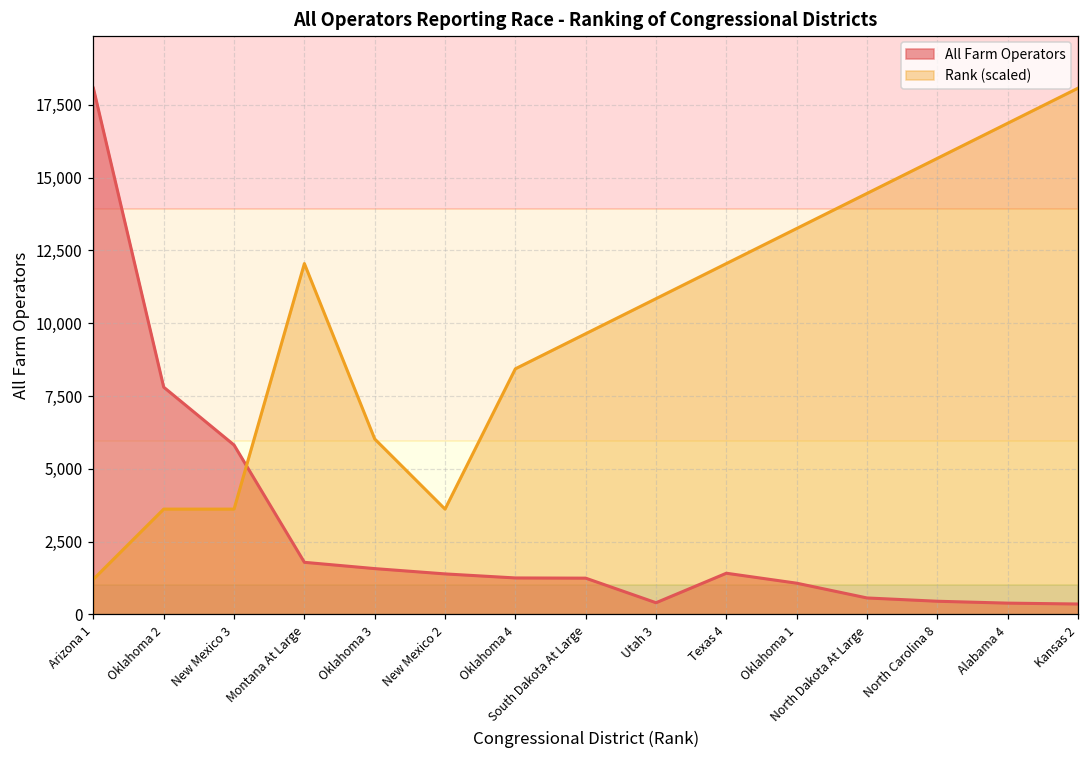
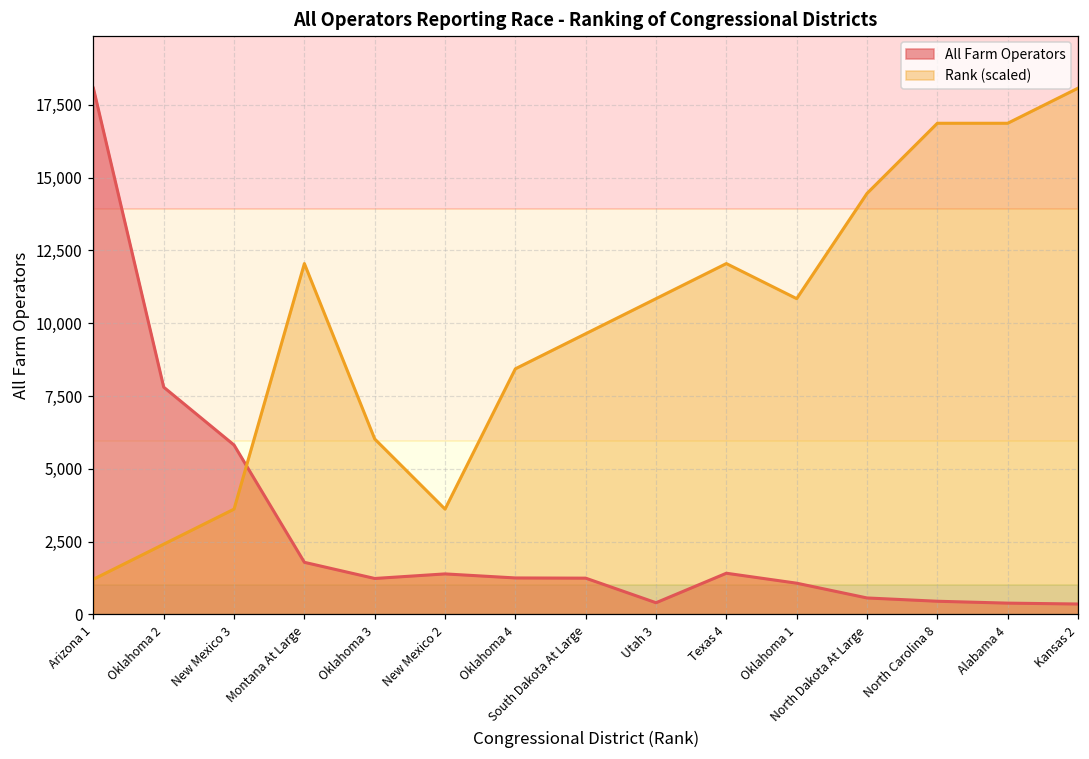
  {
    "All Farm Operators": {
      "Arizona 1": "18,100",
      "Oklahoma 2": "7,800",
      "New Mexico 3": "5,800",
      "Montana At Large": "1,800",
-     "Oklahoma 3": "1,600",
+     "Oklahoma 3": "1,200",
      "New Mexico 2": "1,400",
      "Oklahoma 4": "1,300",
      "South Dakota At Large": "1,200",
      "Utah 3": "400",
      "Texas 4": "1,400",
      "Oklahoma 1": "1,100",
      "North Dakota At Large": "600",
      "North Carolina 8": "500",
      "Alabama 4": "400",
      "Kansas 2": "400"
    },
    "Rank (scaled)": {
      "Arizona 1": "1,200",
-     "Oklahoma 2": "3,600",
+     "Oklahoma 2": "2,400",
      "New Mexico 3": "3,600",
      "Montana At Large": "12,000",
      "Oklahoma 3": "6,000",
      "New Mexico 2": "3,600",
      "Oklahoma 4": "8,400",
      "South Dakota At Large": "9,600",
      "Utah 3": "10,800",
      "Texas 4": "12,000",
-     "Oklahoma 1": "13,300",
+     "Oklahoma 1": "10,800",
      "North Dakota At Large": "14,500",
-     "North Carolina 8": "15,700",
+     "North Carolina 8": "16,900",
      "Alabama 4": "16,900",
      "Kansas 2": "18,100"
    }
  }
